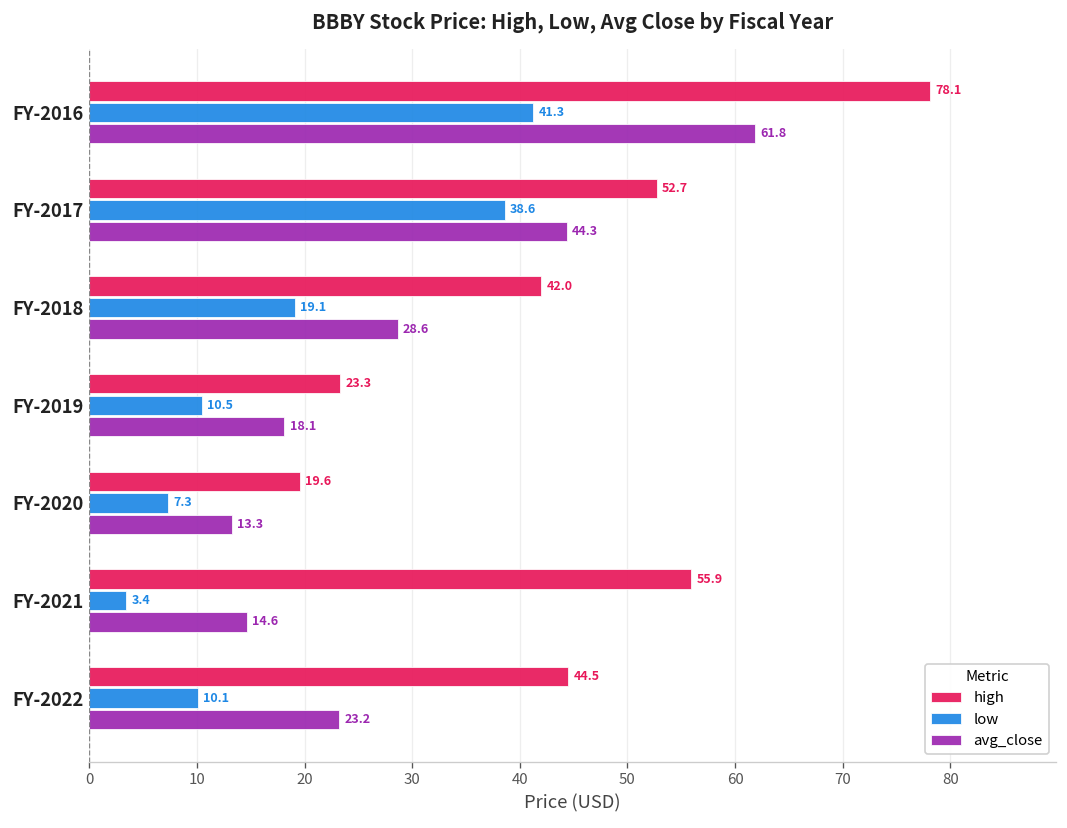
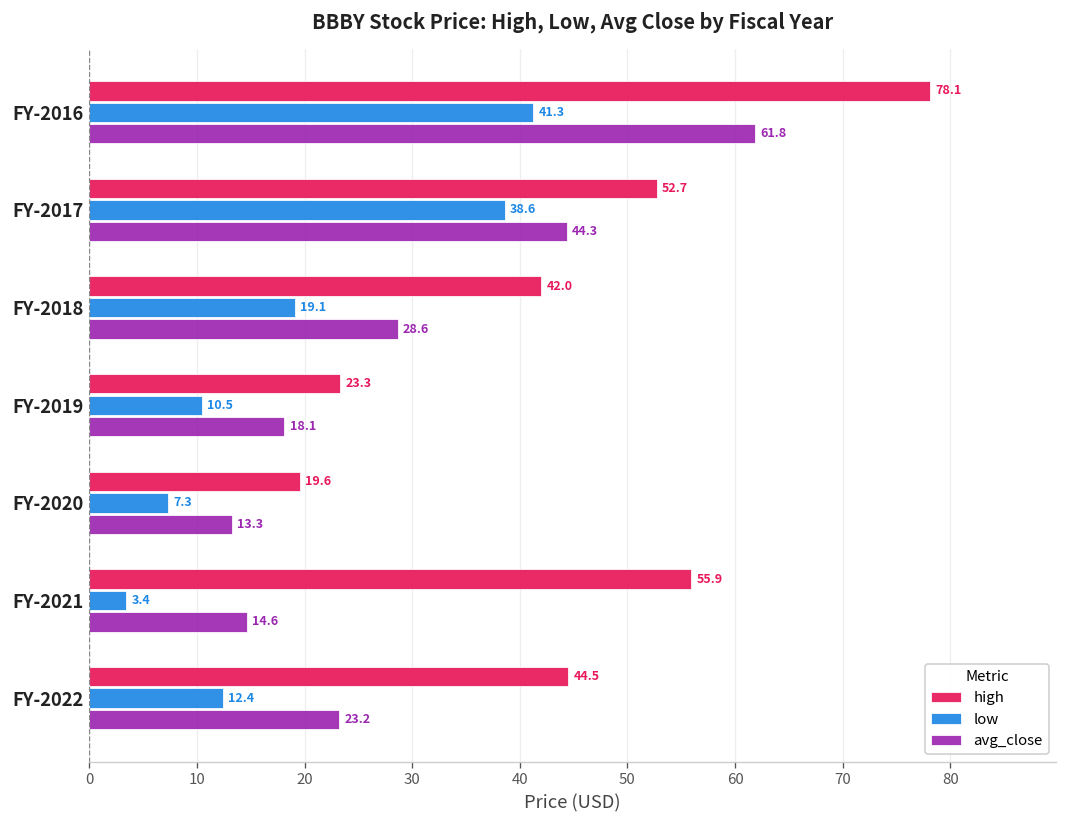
  {
    "high": {
      "FY-2016": 78.1,
      "FY-2017": 52.7,
      "FY-2018": 42.0,
      "FY-2019": 23.3,
      "FY-2020": 19.6,
      "FY-2021": 55.9,
      "FY-2022": 44.5
    },
    "low": {
      "FY-2016": 41.3,
      "FY-2017": 38.6,
      "FY-2018": 19.1,
      "FY-2019": 10.5,
      "FY-2020": 7.3,
      "FY-2021": 3.4,
-     "FY-2022": 10.1
+     "FY-2022": 12.4
    },
    "avg_close": {
      "FY-2016": 61.8,
      "FY-2017": 44.3,
      "FY-2018": 28.6,
      "FY-2019": 18.1,
      "FY-2020": 13.3,
      "FY-2021": 14.6,
      "FY-2022": 23.2
    }
  }
